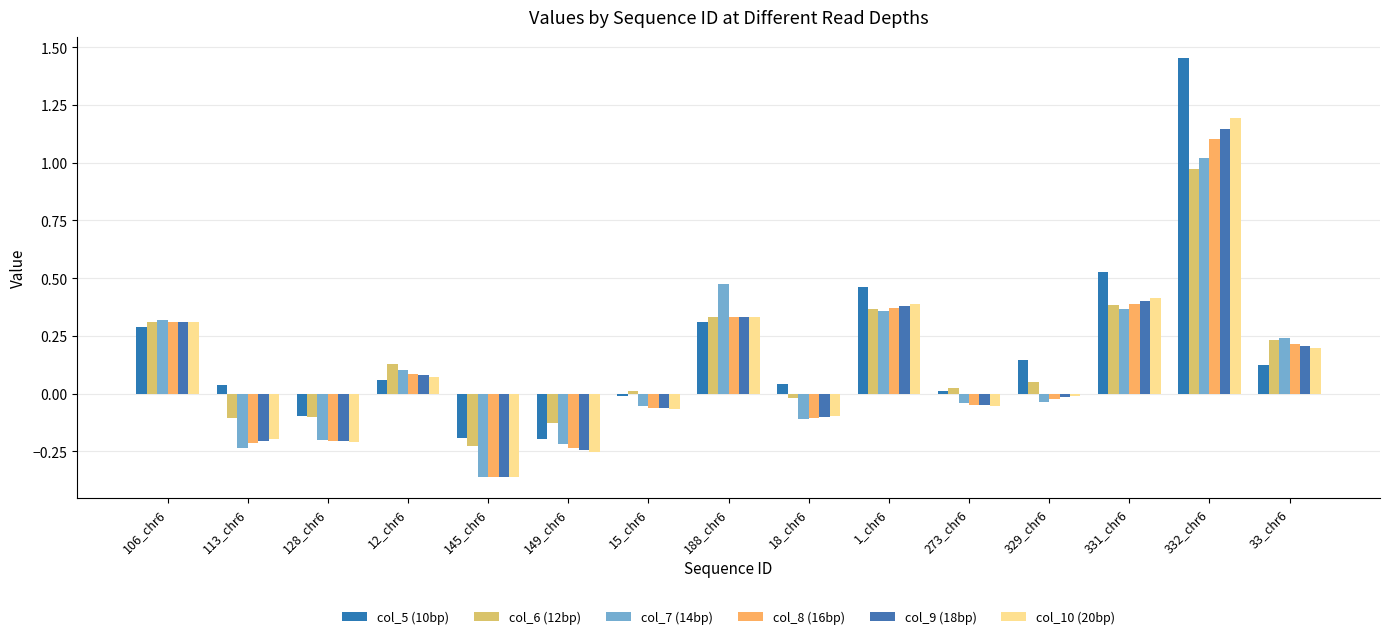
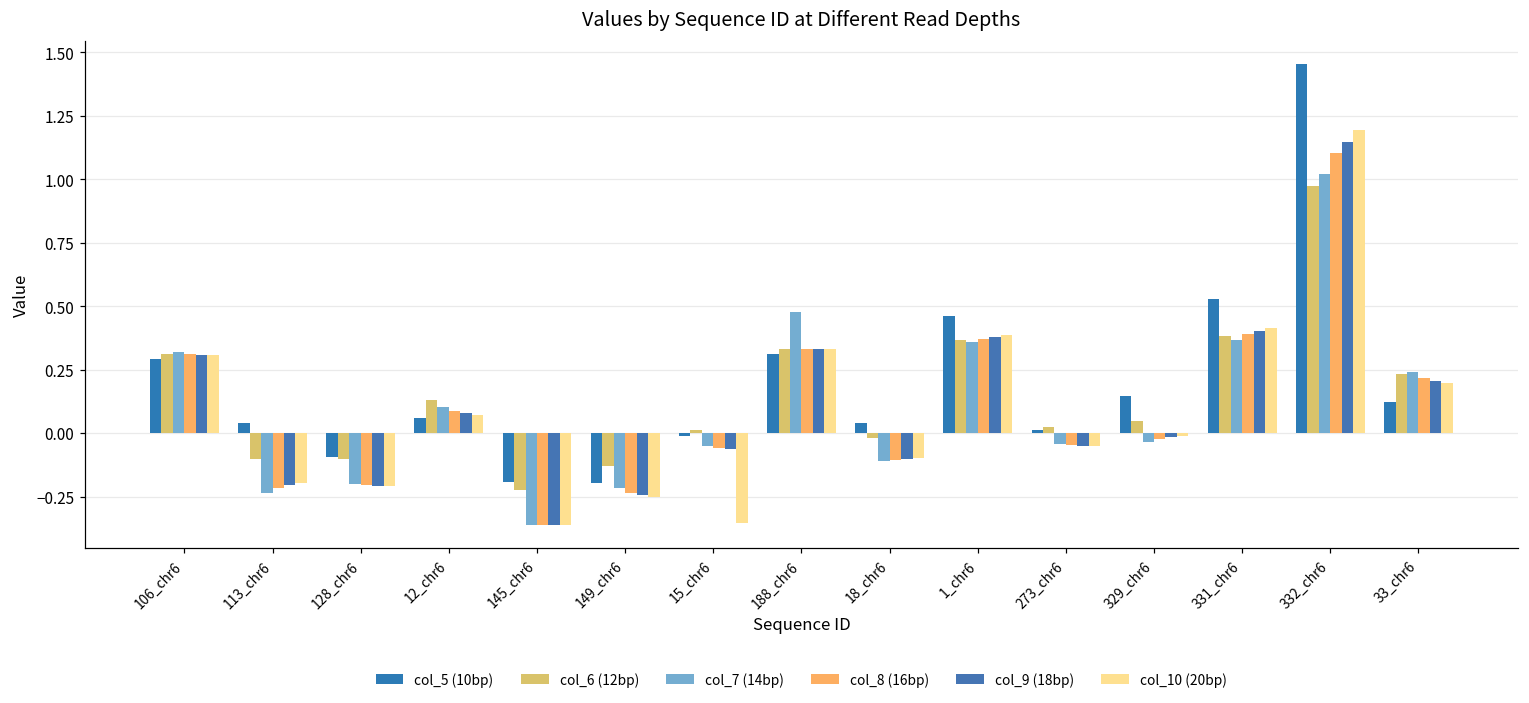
  {
    "col_7 (14bp)": {
      "106_chr6": 0.32,
      "113_chr6": -0.24,
      "128_chr6": -0.20,
      "12_chr6": 0.10,
      "145_chr6": -0.36,
      "149_chr6": -0.22,
      "15_chr6": -0.05,
      "188_chr6": 0.48,
      "18_chr6": -0.11,
      "1_chr6": 0.36,
      "273_chr6": -0.04,
      "329_chr6": -0.04,
      "331_chr6": 0.37,
      "332_chr6": 1.02,
      "33_chr6": 0.24
    },
    "col_10 (20bp)": {
      "106_chr6": 0.31,
      "113_chr6": -0.20,
      "128_chr6": -0.21,
      "12_chr6": 0.07,
      "145_chr6": -0.36,
      "149_chr6": -0.25,
-     "15_chr6": -0.07,
+     "15_chr6": -0.36,
      "188_chr6": 0.33,
      "18_chr6": -0.10,
      "1_chr6": 0.39,
      "273_chr6": -0.05,
      "331_chr6": 0.42,
      "332_chr6": 1.19,
      "33_chr6": 0.20
    }
  }
